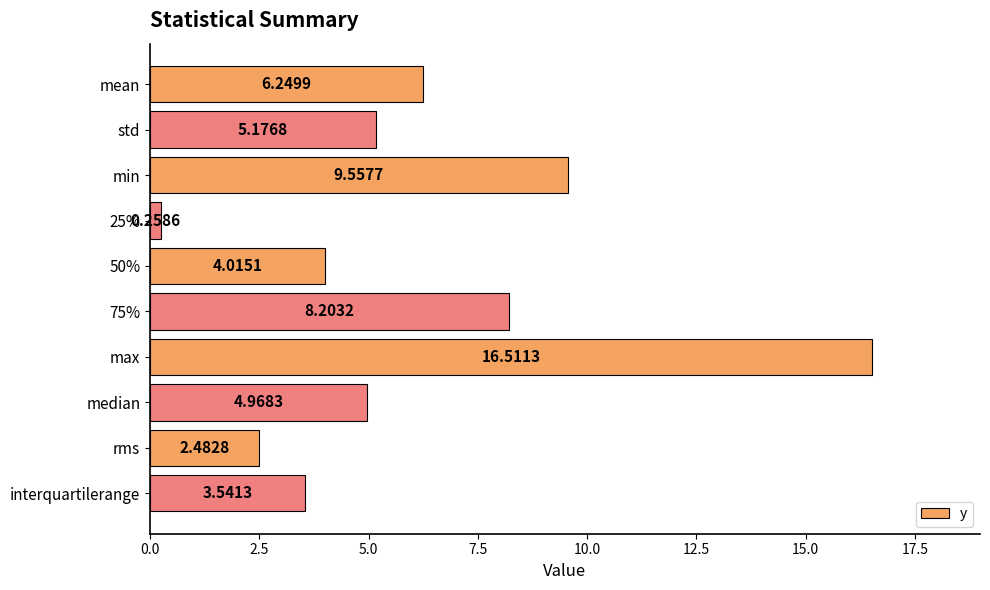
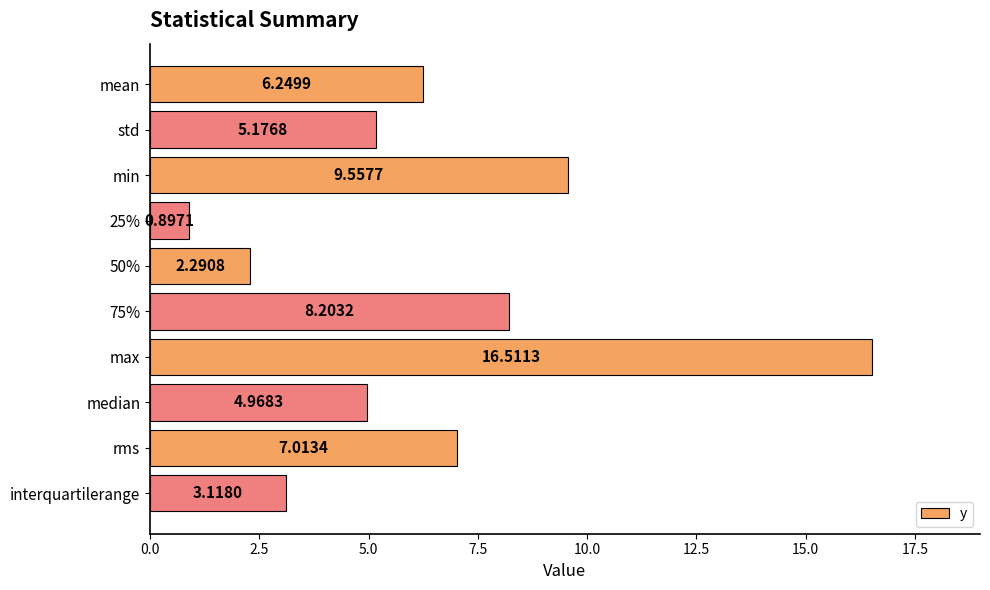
  {
    "mean": 6.2499,
    "std": 5.1768,
    "min": 9.5577,
-   "25%": 0.2586,
-   "50%": 4.0151,
+   "25%": 0.8971,
+   "50%": 2.2908,
    "75%": 8.2032,
    "max": 16.5113,
    "median": 4.9683,
-   "rms": 2.4828,
-   "interquartilerange": 3.5413
+   "rms": 7.0134,
+   "interquartilerange": 3.1180
  }
